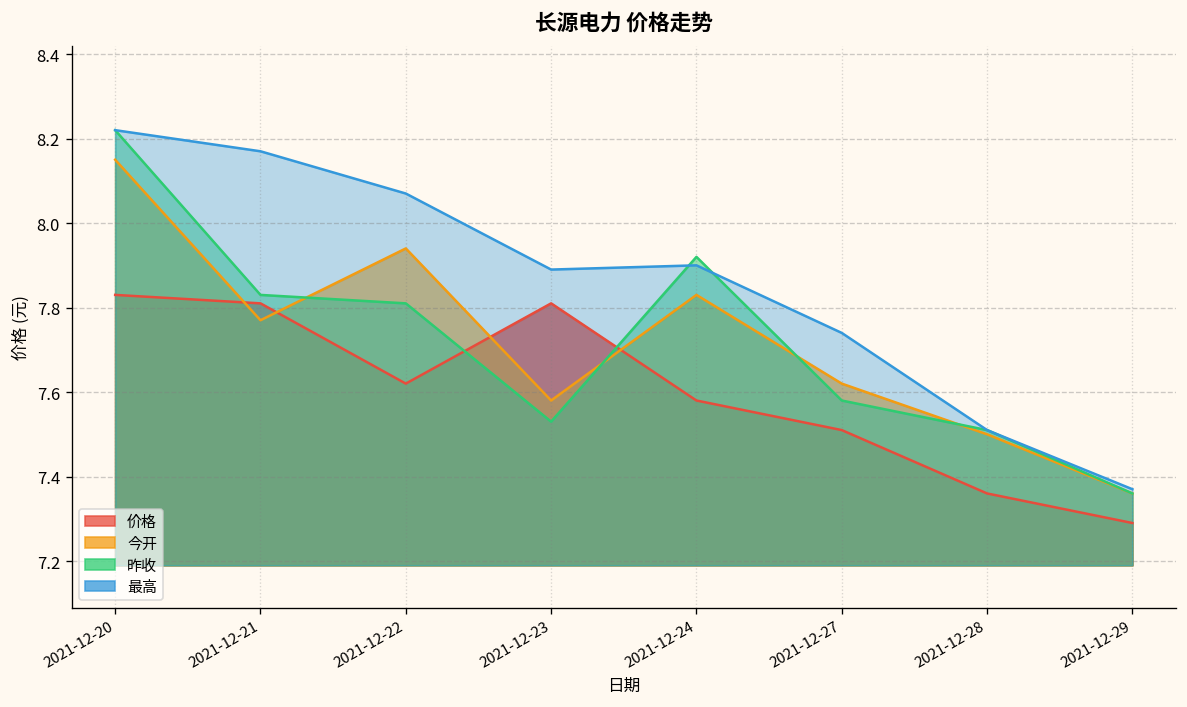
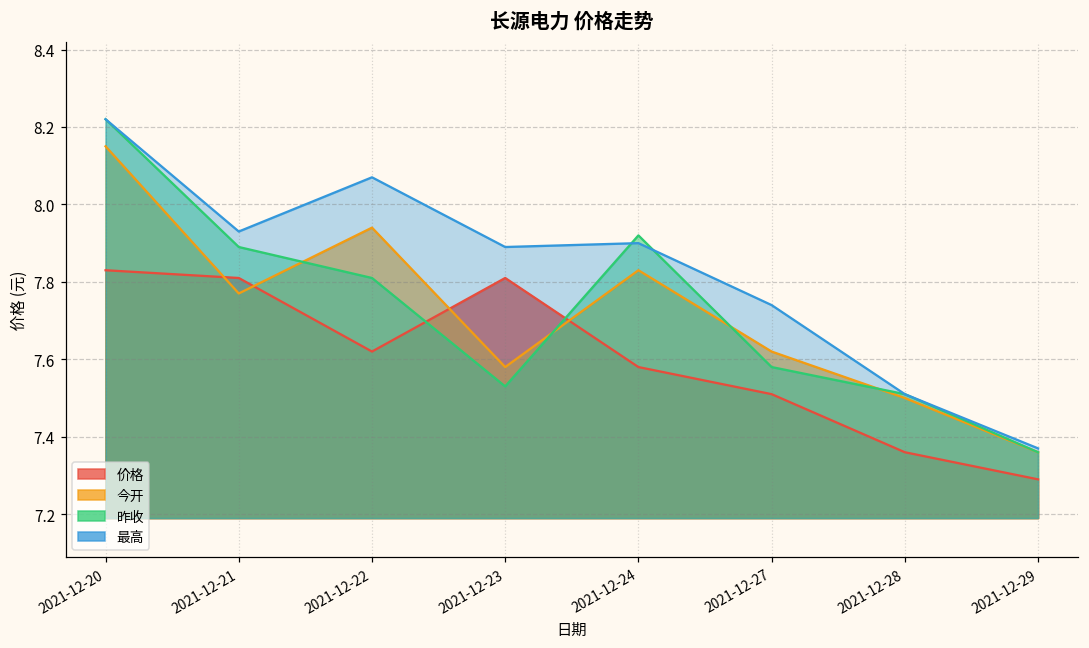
  {
    "价格": {
      "2021-12-20": 7.83,
      "2021-12-21": 7.81,
      "2021-12-22": 7.62,
      "2021-12-23": 7.81,
      "2021-12-24": 7.58,
      "2021-12-27": 7.51,
      "2021-12-28": 7.36,
      "2021-12-29": 7.29
    },
    "今开": {
      "2021-12-20": 8.15,
      "2021-12-21": 7.77,
      "2021-12-22": 7.94,
      "2021-12-23": 7.58,
      "2021-12-24": 7.83,
      "2021-12-27": 7.62,
      "2021-12-28": 7.50
    },
    "昨收": {
-     "2021-12-21": 7.83,
+     "2021-12-21": 7.89,
      "2021-12-22": 7.81,
      "2021-12-23": 7.53,
      "2021-12-24": 7.92,
      "2021-12-27": 7.58
    },
    "最高": {
-     "2021-12-21": 8.17,
+     "2021-12-21": 7.93,
      "2021-12-22": 8.07,
      "2021-12-23": 7.89,
      "2021-12-24": 7.90,
      "2021-12-27": 7.74,
      "2021-12-29": 7.37
    }
  }
